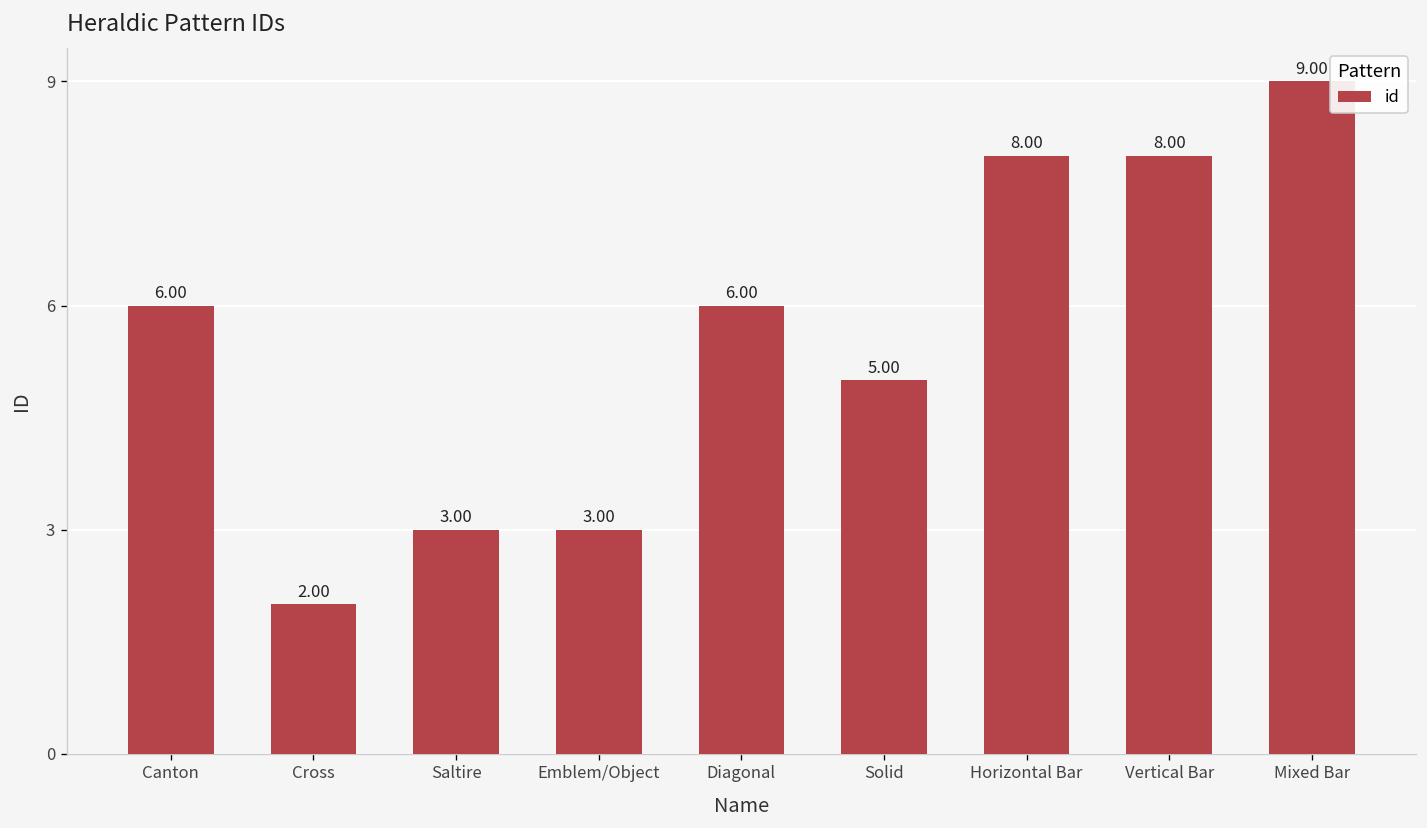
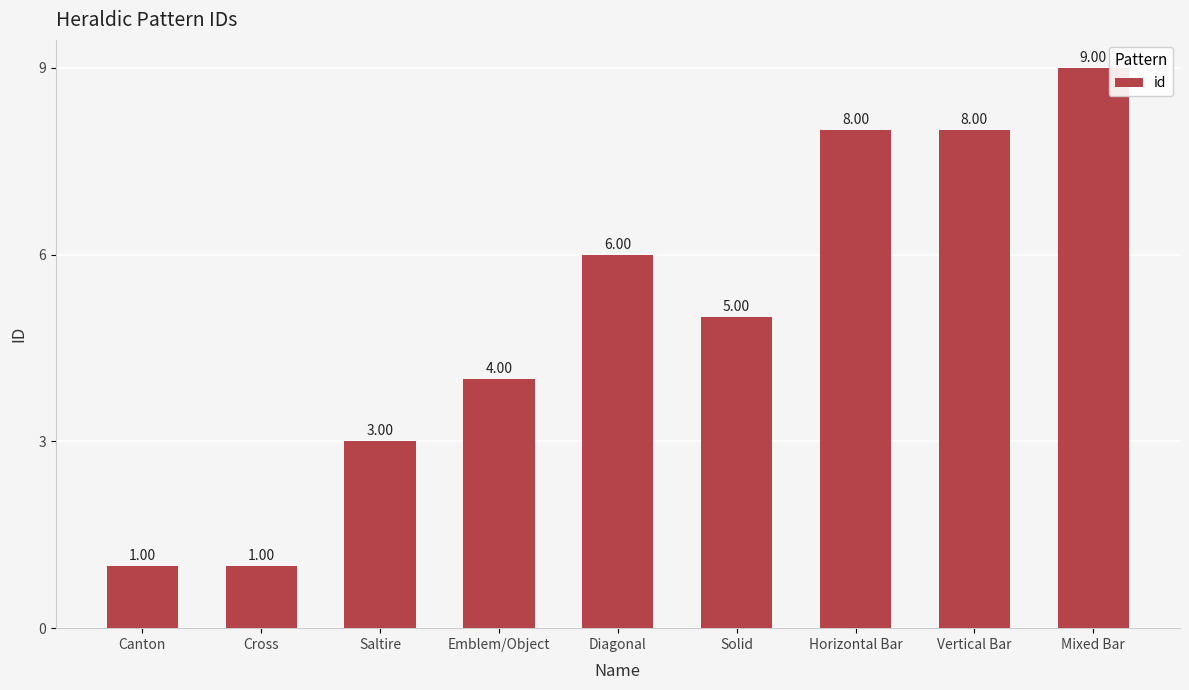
  {
-   "Canton": 6.00,
-   "Cross": 2.00,
+   "Canton": 1.00,
+   "Cross": 1.00,
    "Saltire": 3.00,
-   "Emblem/Object": 3.00,
+   "Emblem/Object": 4.00,
    "Diagonal": 6.00,
    "Solid": 5.00,
    "Horizontal Bar": 8.00,
    "Vertical Bar": 8.00,
    "Mixed Bar": 9.00
  }
